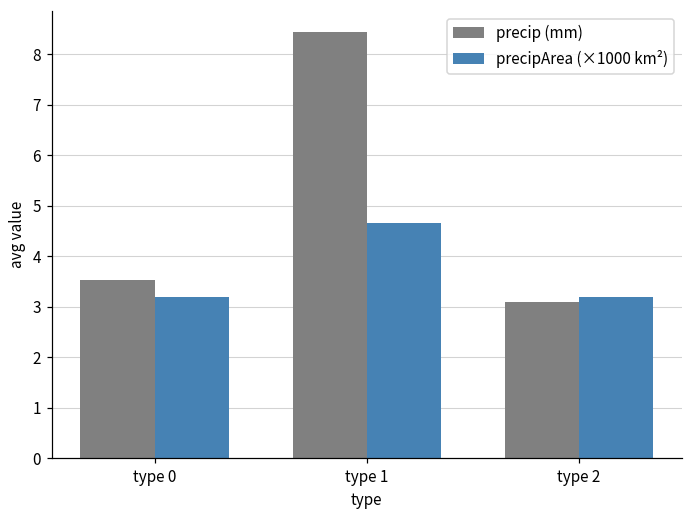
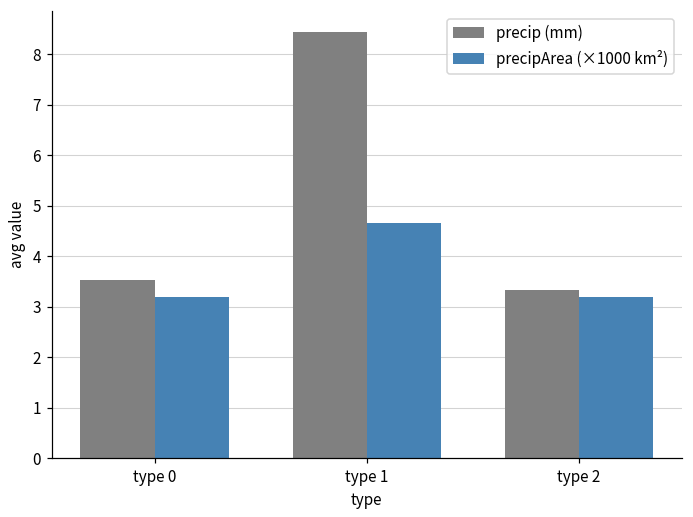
  {
    "precip (mm)": {
      "type 0": 3.5,
      "type 1": 8.4,
-     "type 2": 3.1
+     "type 2": 3.3
    },
    "precipArea (×1000 km²)": {
      "type 0": 3.2,
      "type 1": 4.7,
      "type 2": 3.2
    }
  }
